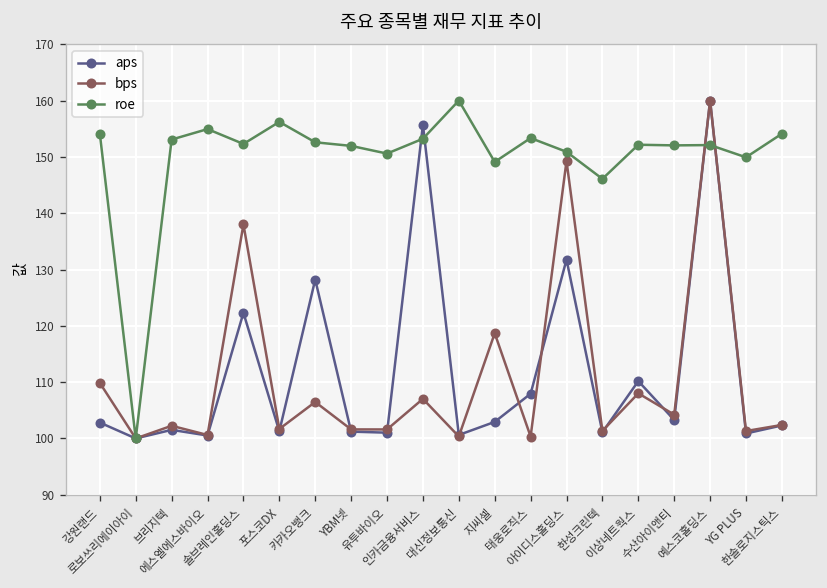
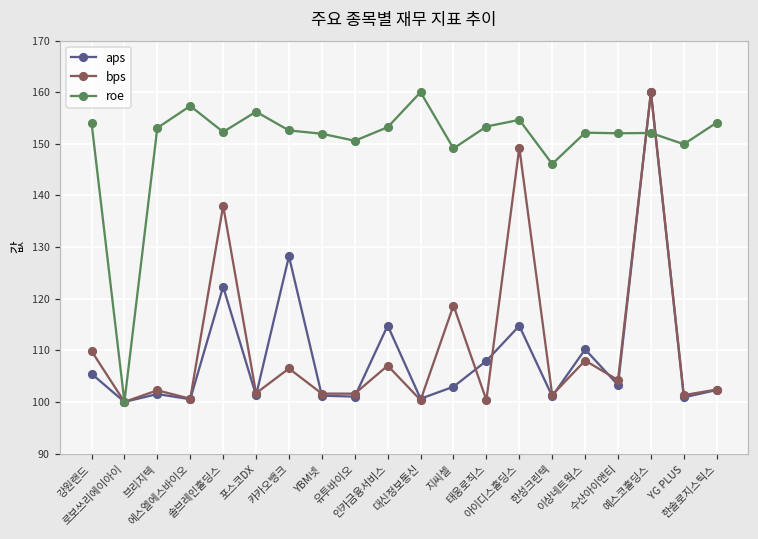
  {
    "aps": {
-     "강원랜드": 103,
+     "강원랜드": 105,
      "브리지텍": 102,
      "솔브레인홀딩스": 122,
      "카카오뱅크": 128,
      "유투바이오": 101,
-     "인카금융서비스": 156,
+     "인카금융서비스": 115,
      "지씨셀": 103,
      "태웅로직스": 108,
-     "아이디스홀딩스": 132,
+     "아이디스홀딩스": 115,
      "이상네트웍스": 110,
      "수산아이앤티": 103
    },
    "bps": {
      "강원랜드": 110,
      "브리지텍": 102,
      "솔브레인홀딩스": 138,
      "카카오뱅크": 106,
      "유투바이오": 102,
      "인카금융서비스": 107,
      "지씨셀": 119,
      "태웅로직스": 100,
      "아이디스홀딩스": 149,
      "이상네트웍스": 108,
      "수산아이앤티": 104
    },
    "roe": {
      "강원랜드": 154,
      "브리지텍": 153,
-     "에스엘에스바이오": 155,
+     "에스엘에스바이오": 157,
      "솔브레인홀딩스": 152,
      "포스코DX": 156,
      "카카오뱅크": 153,
      "YBM넷": 152,
      "유투바이오": 151,
      "인카금융서비스": 153,
      "대신정보통신": 160,
      "지씨셀": 149,
      "태웅로직스": 153,
-     "아이디스홀딩스": 151,
+     "아이디스홀딩스": 155,
      "한성크린텍": 146,
      "이상네트웍스": 152,
      "수산아이앤티": 152,
      "예스코홀딩스": 152,
      "YG PLUS": 150,
      "한솔로지스틱스": 154
    }
  }
